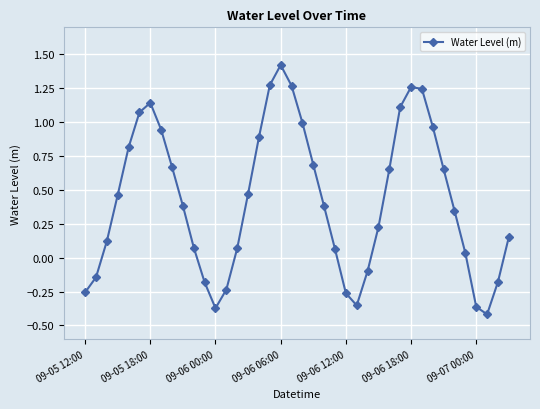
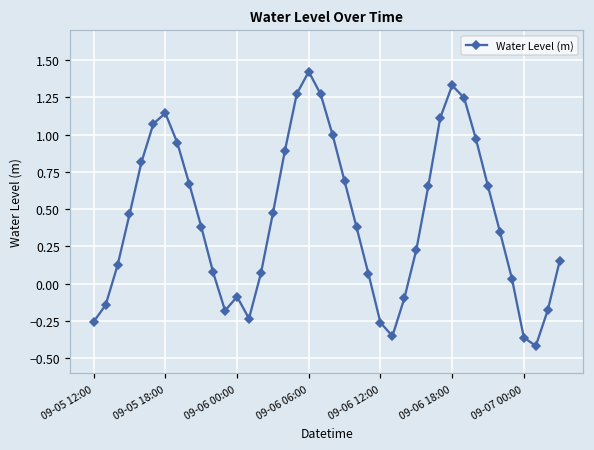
  {
    "09-05 12:00": -0.26,
    "09-05 18:00": 1.14,
-   "09-06 00:00": -0.37,
+   "09-06 00:00": -0.09,
    "09-06 06:00": 1.42,
    "09-06 12:00": -0.26,
-   "09-06 18:00": 1.26,
+   "09-06 18:00": 1.33,
    "09-07 00:00": -0.36
  }
